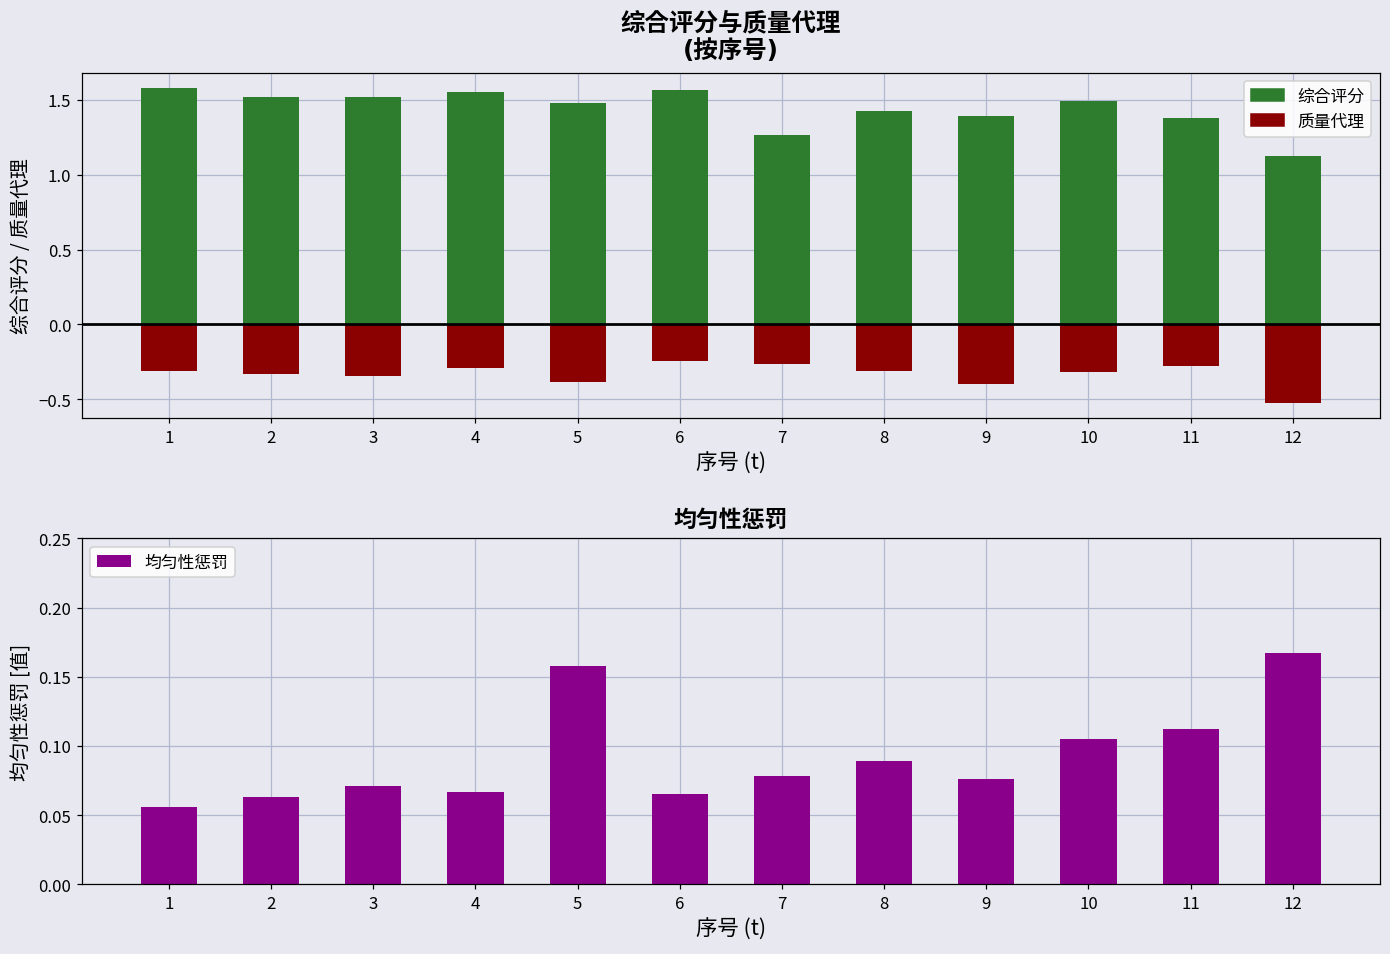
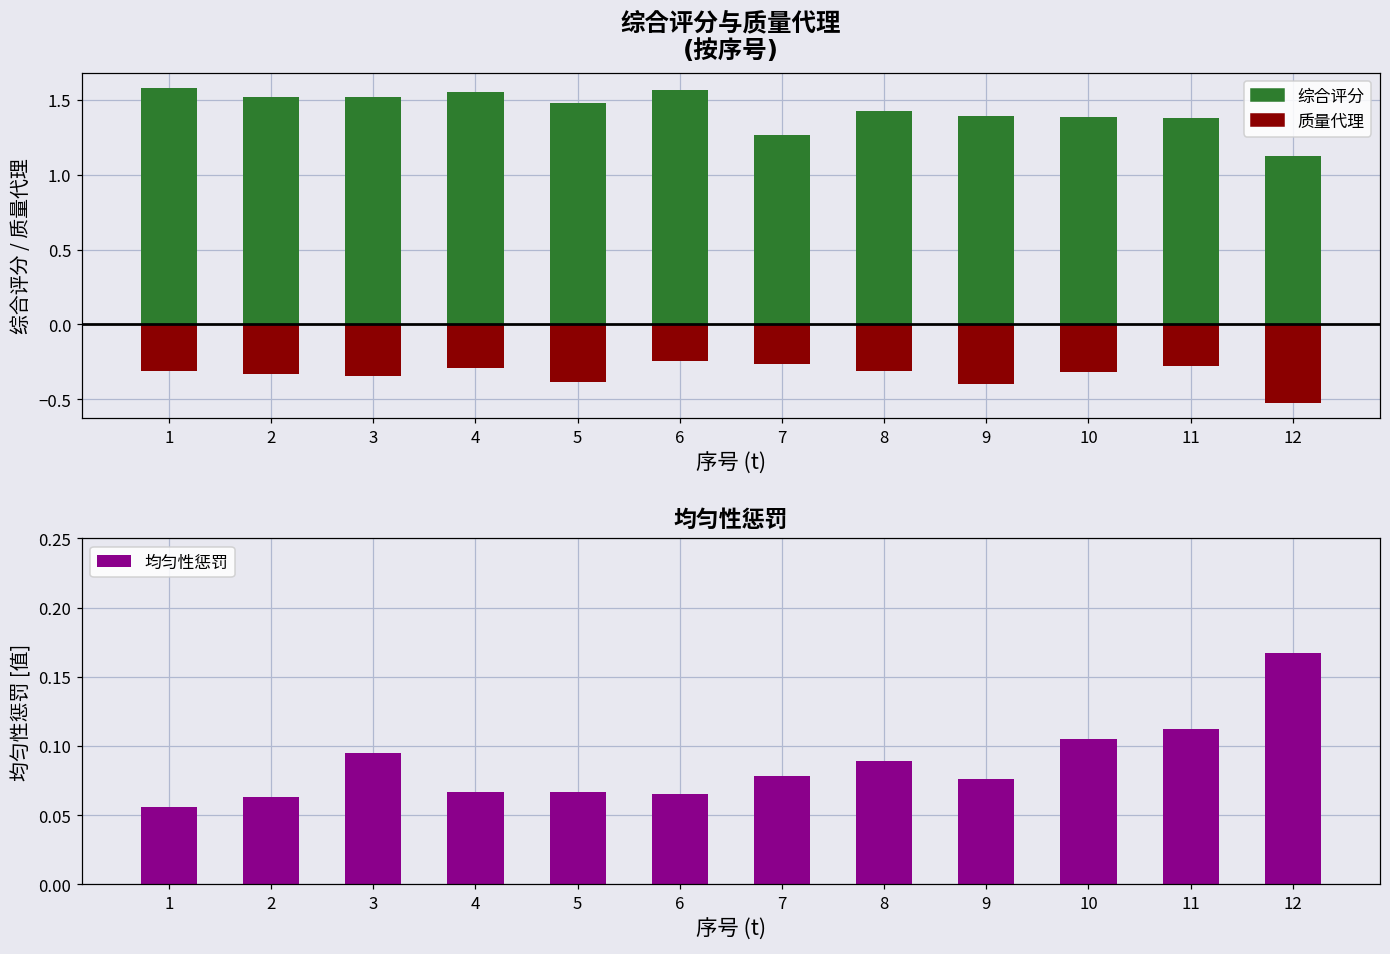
  {
    "综合评分与质量代理 (按序号)": {
      "综合评分": {
        "1": 1.58,
        "2": 1.52,
        "3": 1.52,
        "4": 1.55,
        "5": 1.48,
        "6": 1.57,
        "7": 1.26,
        "8": 1.42,
        "9": 1.39,
-       "10": 1.49,
+       "10": 1.38,
        "11": 1.38,
        "12": 1.13
      }
    },
    "均匀性惩罚": {
      "1": 0.056,
      "2": 0.063,
-     "3": 0.071,
+     "3": 0.095,
      "4": 0.067,
-     "5": 0.158,
+     "5": 0.067,
      "6": 0.065,
      "7": 0.078,
      "8": 0.089,
      "9": 0.076,
      "10": 0.105,
      "11": 0.112,
      "12": 0.167
    }
  }
